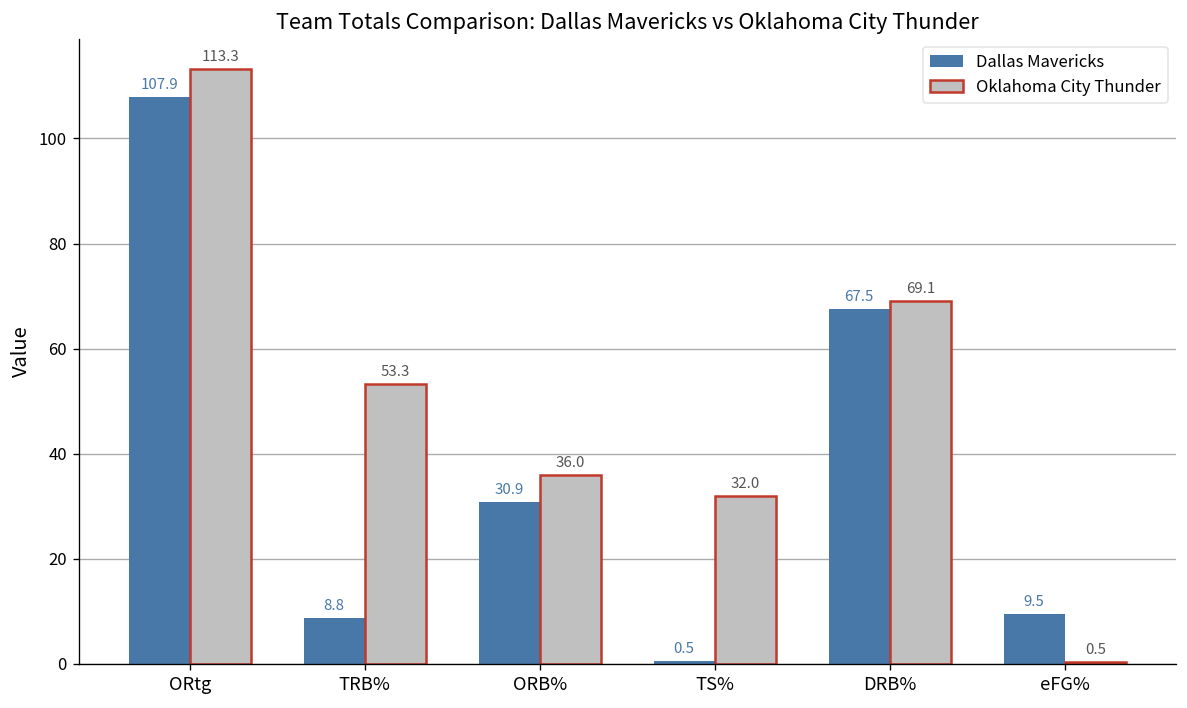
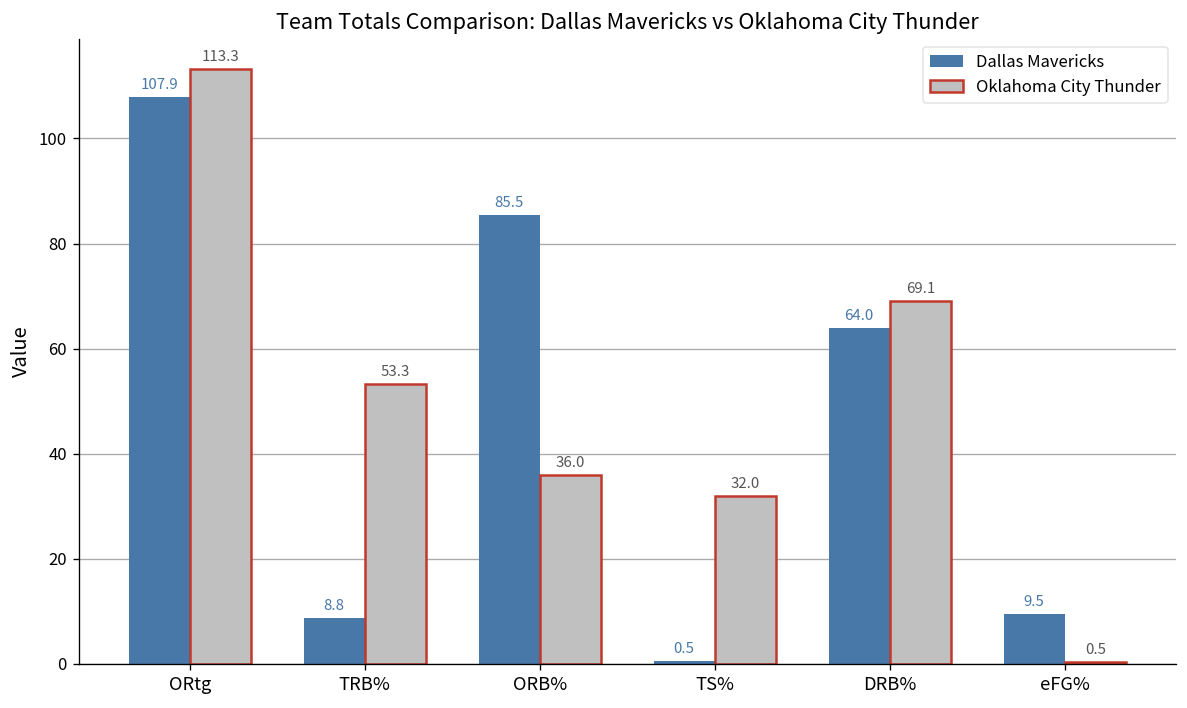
  {
    "Dallas Mavericks": {
      "ORtg": 107.9,
      "TRB%": 8.8,
-     "ORB%": 30.9,
+     "ORB%": 85.5,
      "TS%": 0.5,
-     "DRB%": 67.5,
+     "DRB%": 64.0,
      "eFG%": 9.5
    },
    "Oklahoma City Thunder": {
      "ORtg": 113.3,
      "TRB%": 53.3,
      "ORB%": 36.0,
      "TS%": 32.0,
      "DRB%": 69.1,
      "eFG%": 0.5
    }
  }
